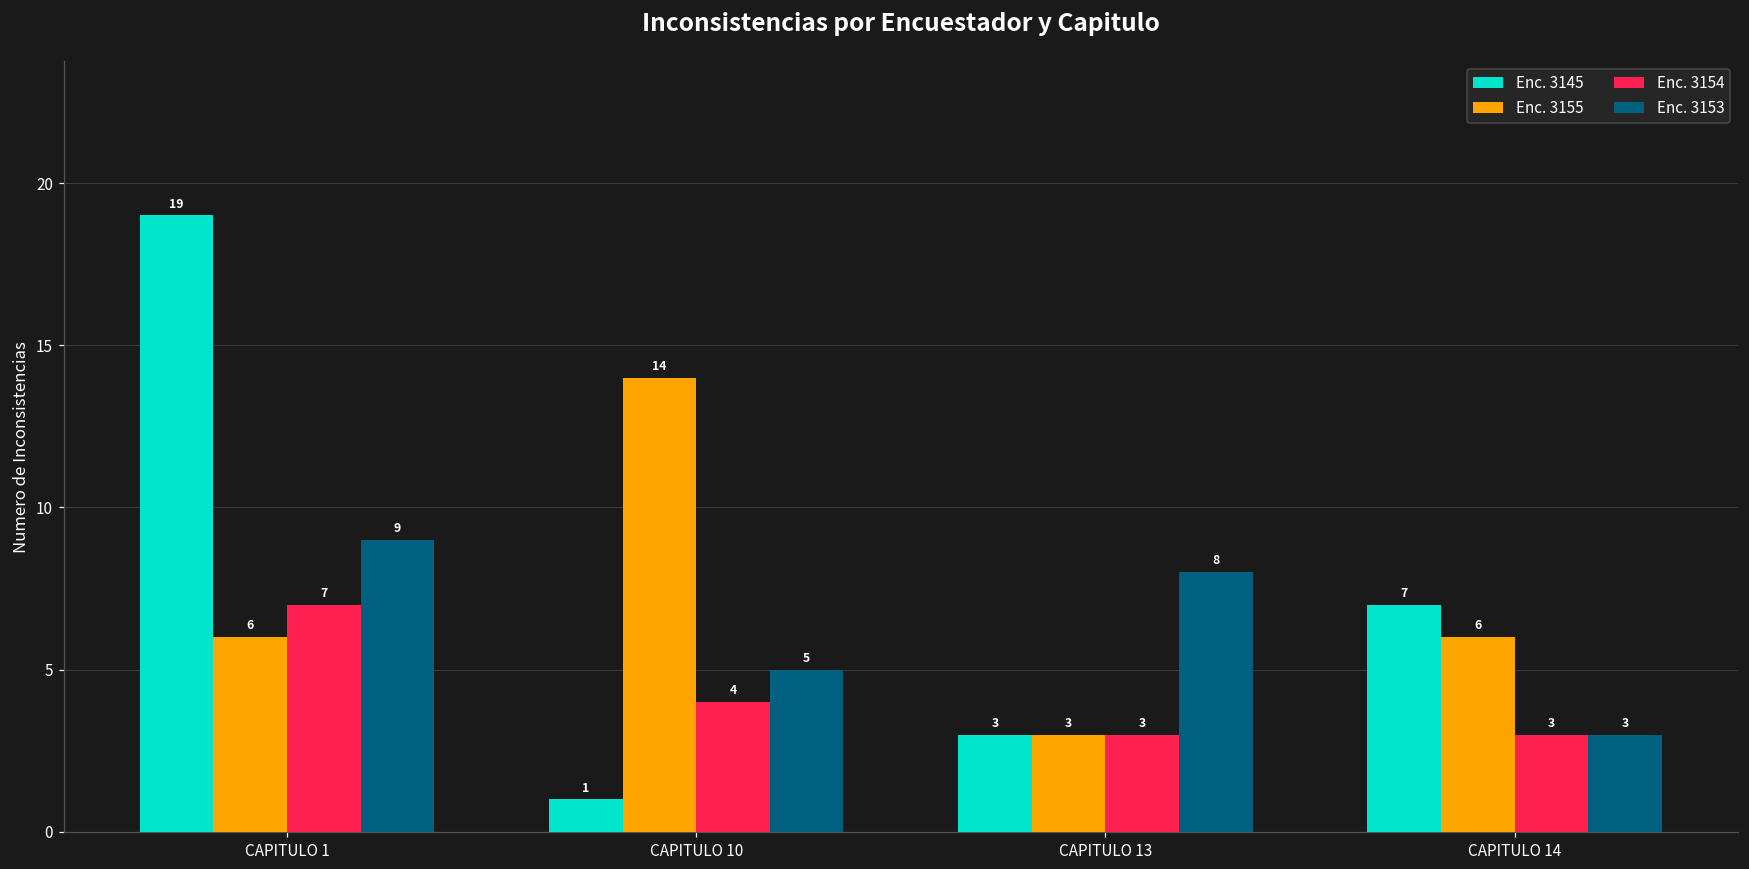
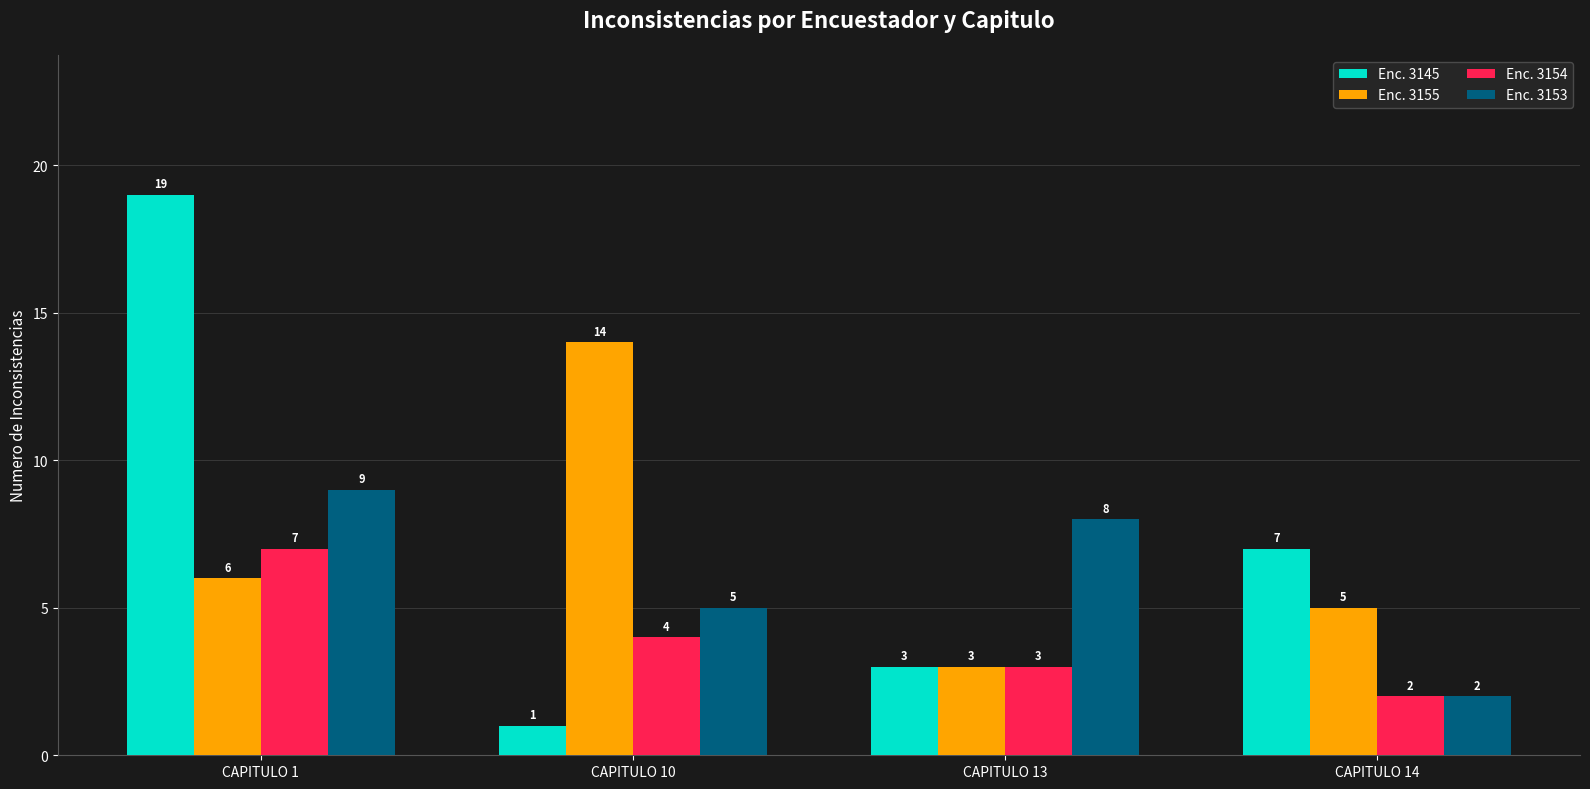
  {
    "Enc. 3145": {
      "CAPITULO 1": 19,
      "CAPITULO 10": 1,
      "CAPITULO 13": 3,
      "CAPITULO 14": 7
    },
    "Enc. 3155": {
      "CAPITULO 1": 6,
      "CAPITULO 10": 14,
      "CAPITULO 13": 3,
-     "CAPITULO 14": 6
+     "CAPITULO 14": 5
    },
    "Enc. 3154": {
      "CAPITULO 1": 7,
      "CAPITULO 10": 4,
      "CAPITULO 13": 3,
-     "CAPITULO 14": 3
+     "CAPITULO 14": 2
    },
    "Enc. 3153": {
      "CAPITULO 1": 9,
      "CAPITULO 10": 5,
      "CAPITULO 13": 8,
-     "CAPITULO 14": 3
+     "CAPITULO 14": 2
    }
  }
